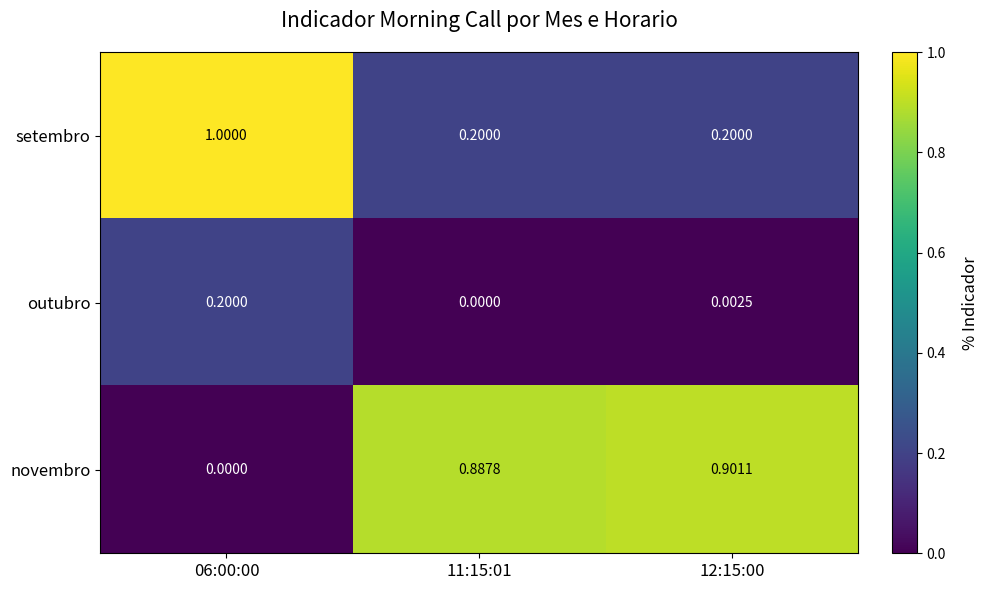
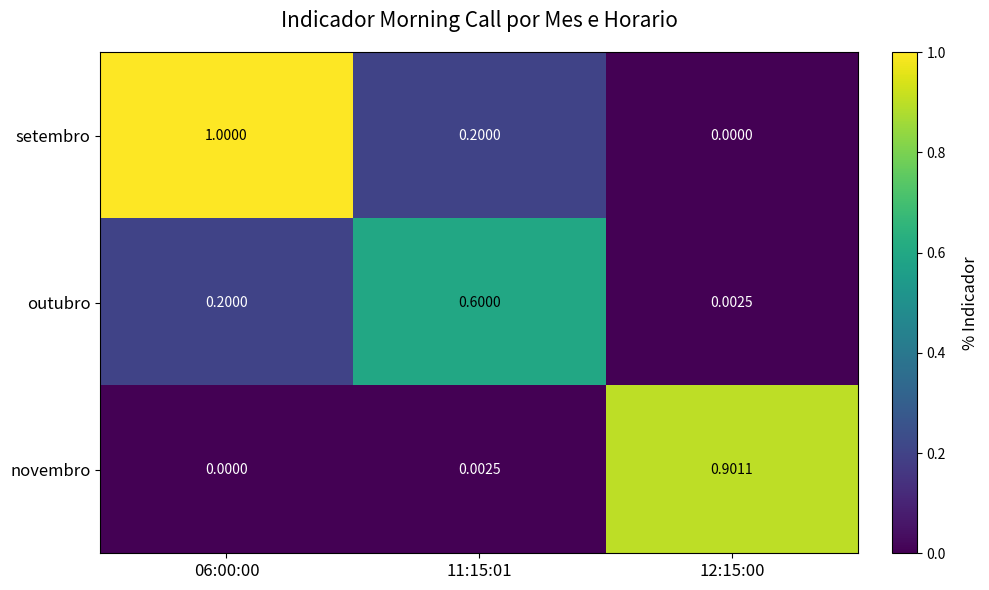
  {
    "setembro": {
      "06:00:00": 1.0000,
      "11:15:01": 0.2000,
-     "12:15:00": 0.2000
+     "12:15:00": 0.0000
    },
    "outubro": {
      "06:00:00": 0.2000,
-     "11:15:01": 0.0000,
+     "11:15:01": 0.6000,
      "12:15:00": 0.0025
    },
    "novembro": {
      "06:00:00": 0.0000,
-     "11:15:01": 0.8878,
+     "11:15:01": 0.0025,
      "12:15:00": 0.9011
    }
  }
